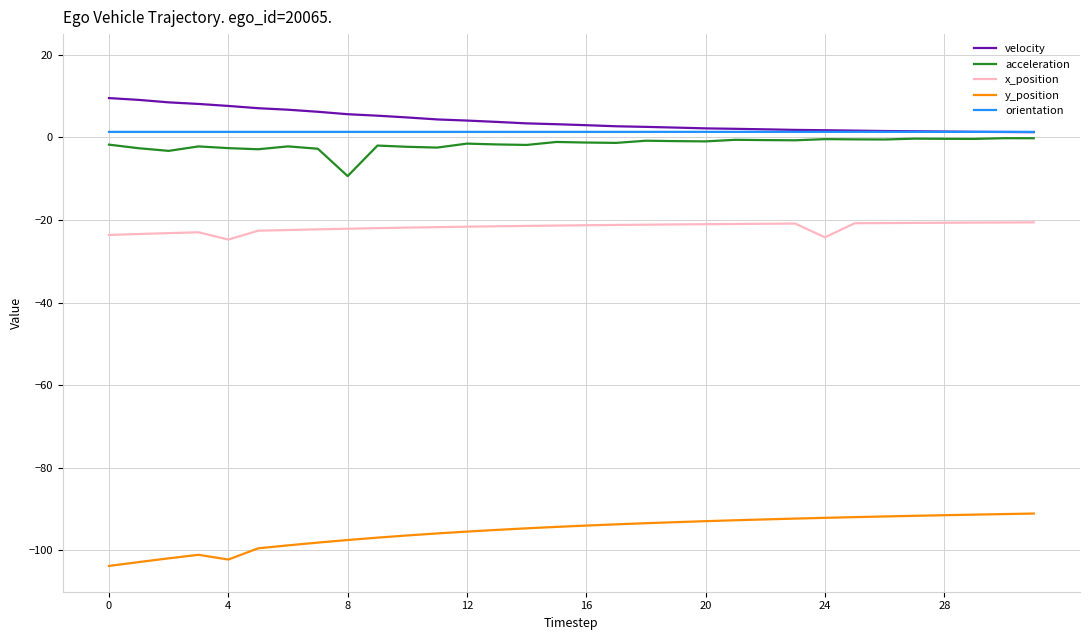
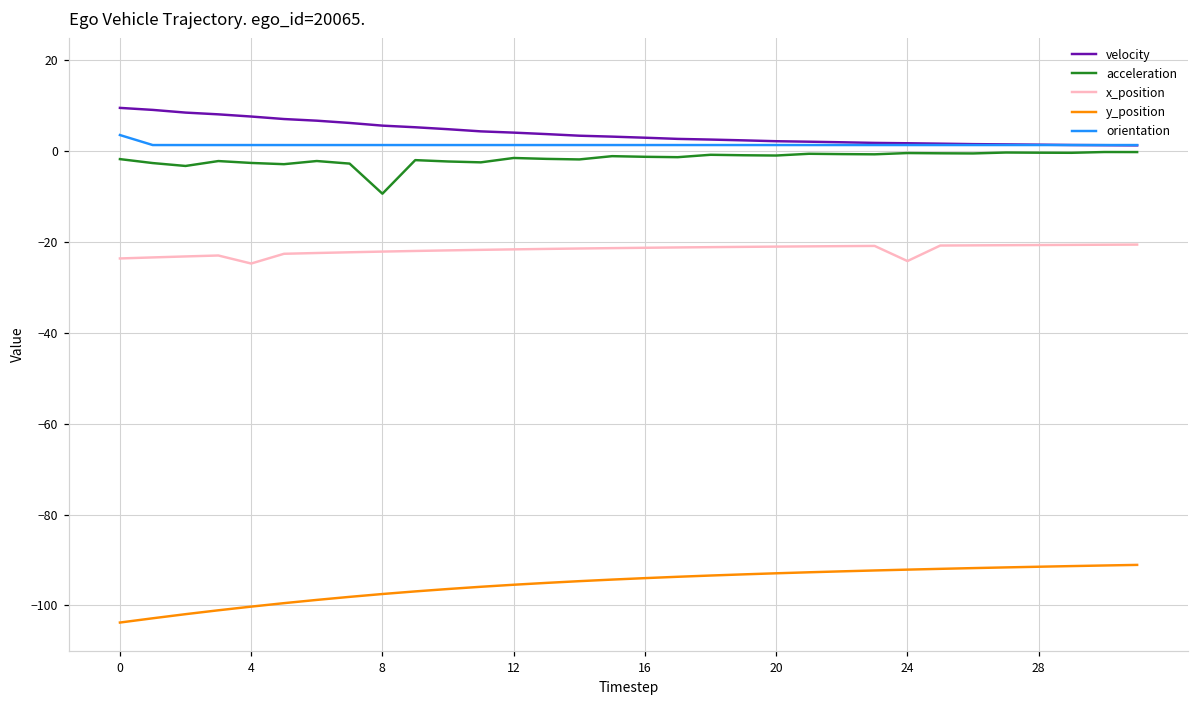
  {
    "velocity": {
      "0": 10,
      "4": 8,
      "8": 6,
      "12": 4,
      "16": 3,
      "20": 2
    },
    "acceleration": {
      "0": -2,
      "4": -3,
      "8": -9,
      "12": -2,
      "16": -1,
      "20": -1,
      "24": 0,
      "28": 0
    },
    "x_position": {
      "0": -24,
      "4": -25,
      "8": -22,
      "12": -22,
      "16": -21,
      "20": -21,
      "24": -24,
      "28": -21
    },
    "y_position": {
      "0": -104,
-     "4": -102,
+     "4": -100,
      "8": -97,
      "12": -95,
      "16": -94,
      "20": -93,
      "24": -92,
      "28": -91
    },
    "orientation": {
-     "0": 1,
+     "0": 4,
      "4": 1,
      "8": 1,
      "12": 1,
      "16": 1,
      "20": 1
    }
  }
